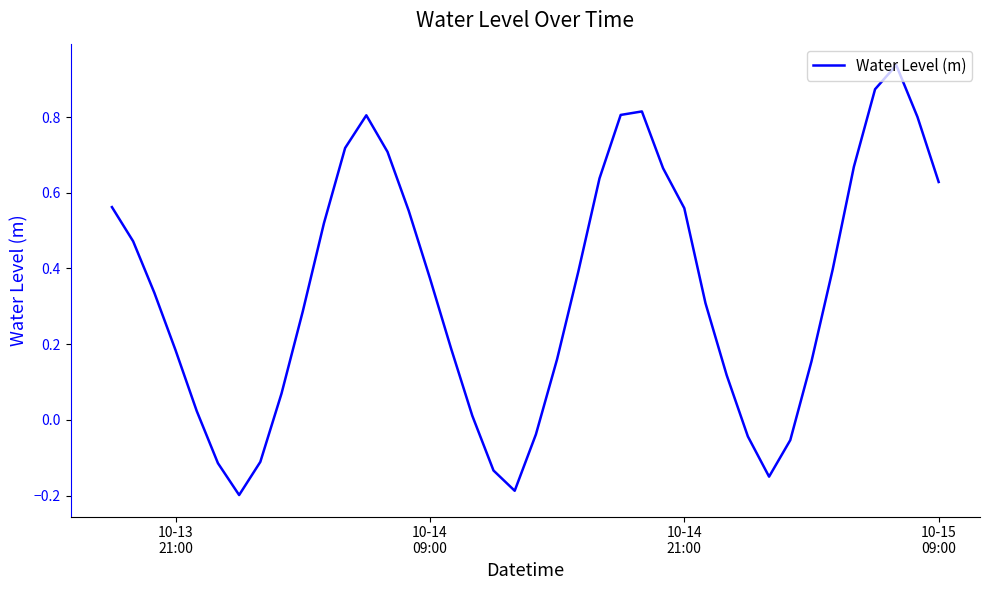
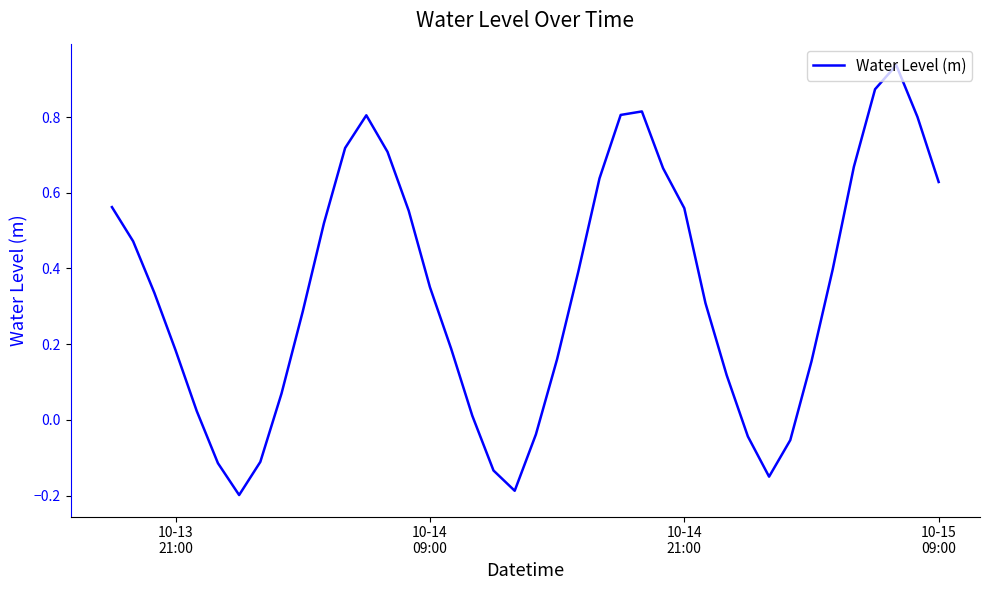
  {
    "10-13 21:00": 0.18,
-   "10-14 09:00": 0.37,
+   "10-14 09:00": 0.35,
    "10-14 21:00": 0.56,
    "10-15 09:00": 0.63
  }
